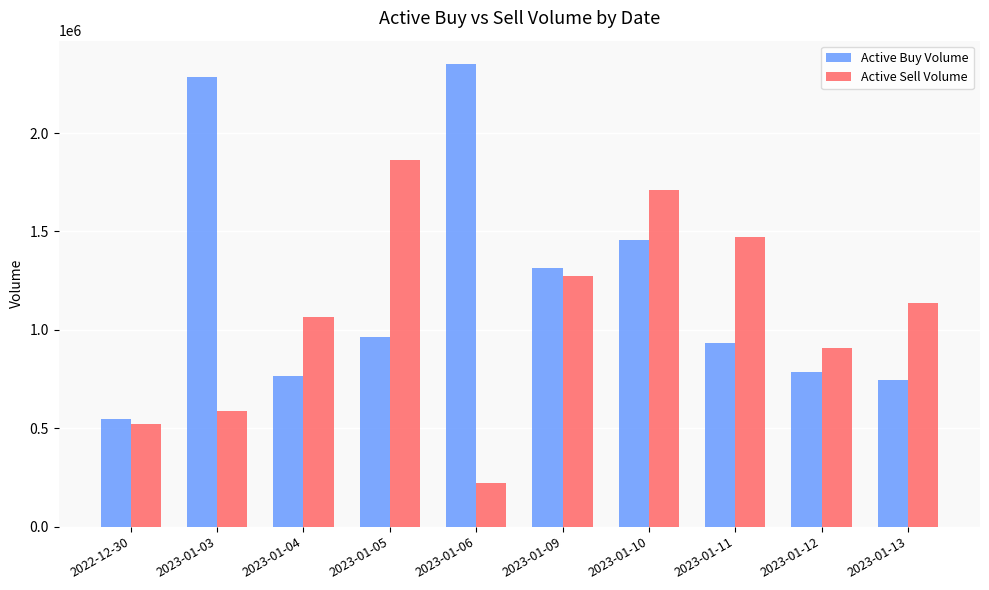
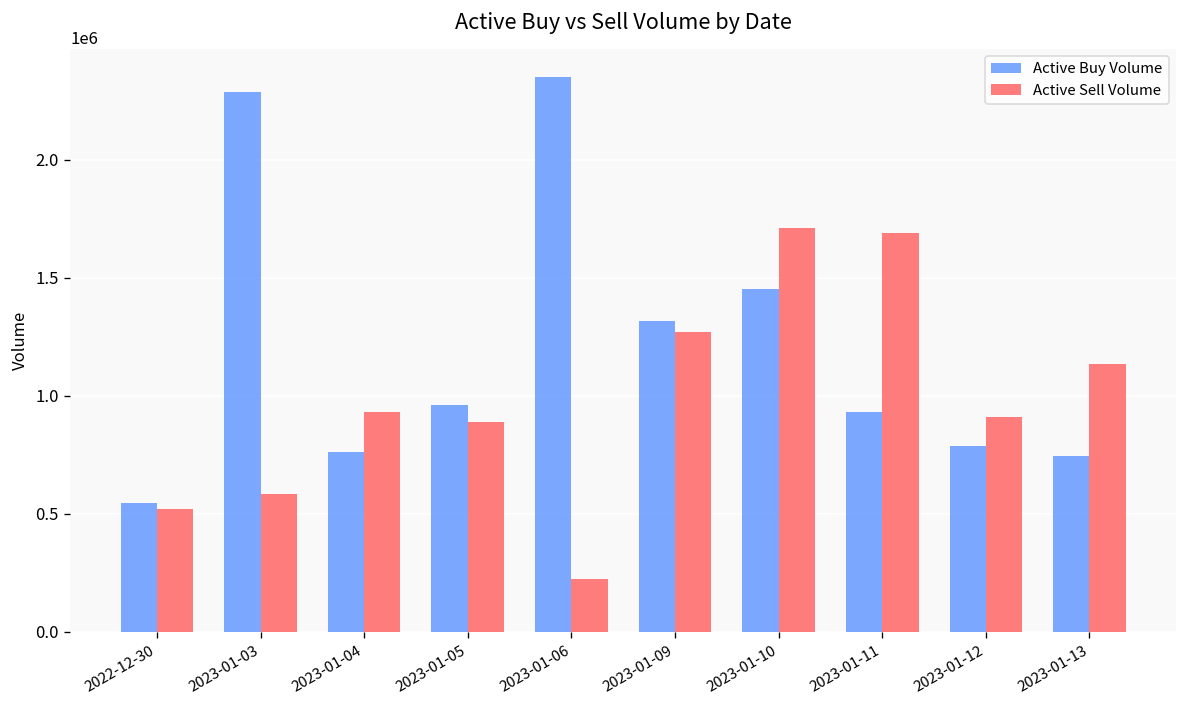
  {
    "Active Buy Volume": {
      "2022-12-30": 540000,
      "2023-01-03": 2290000,
      "2023-01-04": 760000,
      "2023-01-05": 960000,
      "2023-01-06": 2350000,
      "2023-01-09": 1320000,
      "2023-01-10": 1450000,
      "2023-01-11": 930000,
      "2023-01-12": 790000,
      "2023-01-13": 740000
    },
    "Active Sell Volume": {
      "2022-12-30": 520000,
      "2023-01-03": 590000,
-     "2023-01-04": 1060000,
-     "2023-01-05": 1860000,
+     "2023-01-04": 930000,
+     "2023-01-05": 890000,
      "2023-01-06": 220000,
      "2023-01-09": 1270000,
      "2023-01-10": 1710000,
-     "2023-01-11": 1470000,
+     "2023-01-11": 1690000,
      "2023-01-12": 910000,
      "2023-01-13": 1130000
    }
  }
